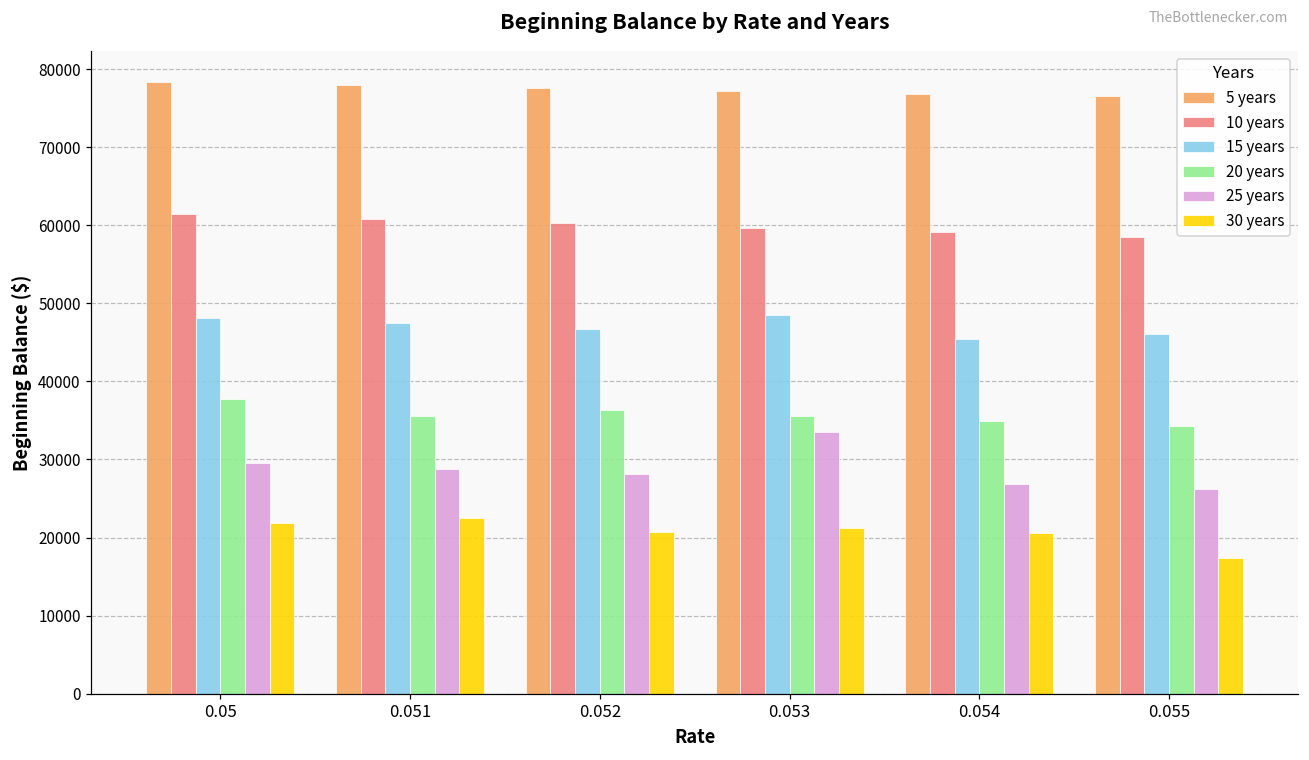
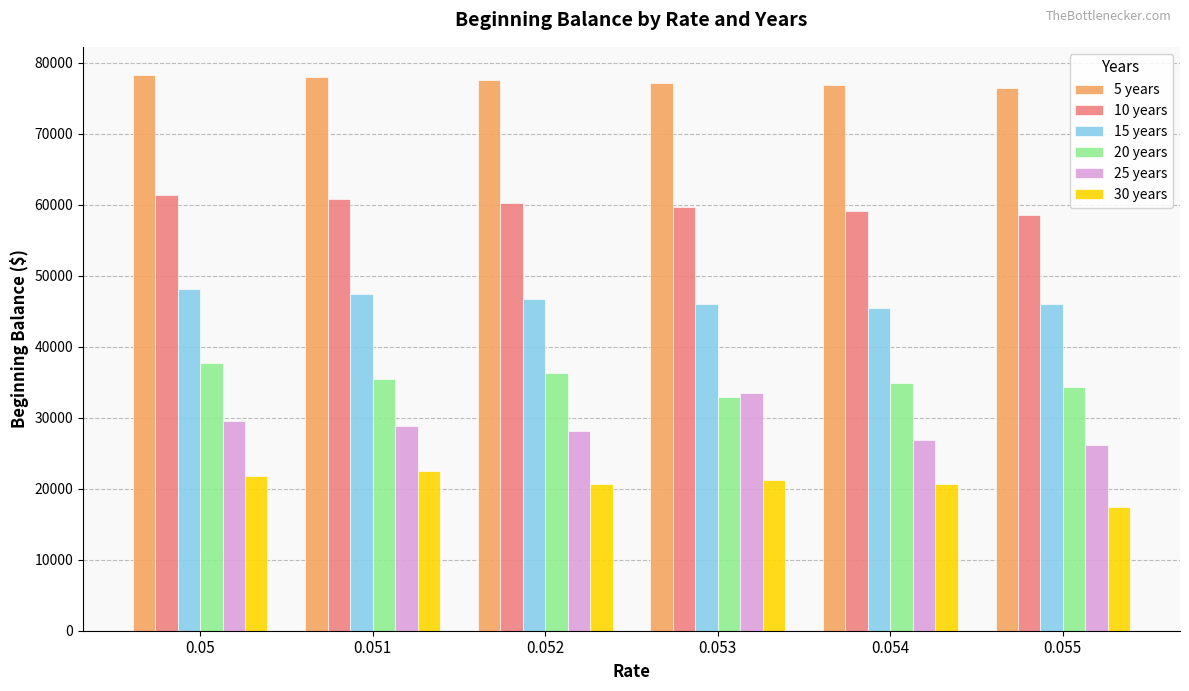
  {
    "15 years": {
      "0.05": 48000,
      "0.051": 47000,
      "0.052": 47000,
-     "0.053": 49000,
+     "0.053": 46000,
      "0.054": 45000,
      "0.055": 46000
    },
    "20 years": {
      "0.05": 38000,
      "0.051": 36000,
      "0.052": 36000,
-     "0.053": 36000,
+     "0.053": 33000,
      "0.054": 35000,
      "0.055": 34000
    },
    "25 years": {
      "0.05": 30000,
      "0.051": 29000,
      "0.052": 28000,
      "0.053": 33000,
      "0.054": 27000,
      "0.055": 26000
    },
    "30 years": {
      "0.05": 22000,
      "0.051": 22000,
      "0.052": 21000,
      "0.053": 21000,
      "0.054": 21000,
      "0.055": 17000
    }
  }
